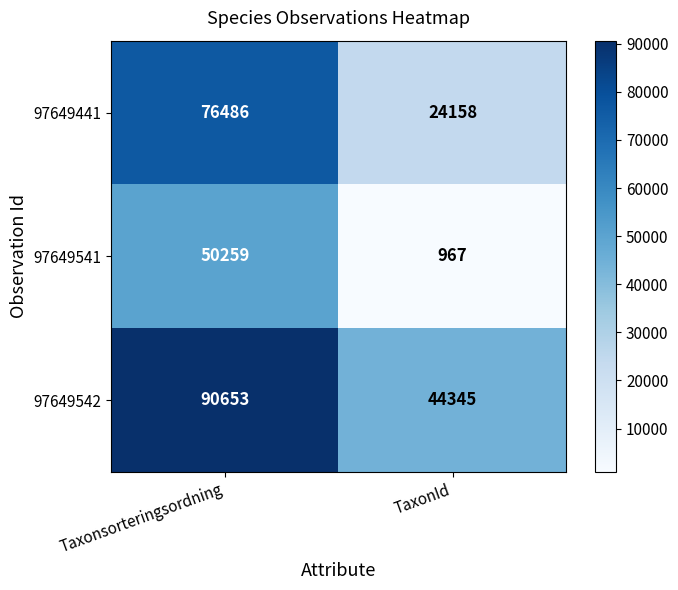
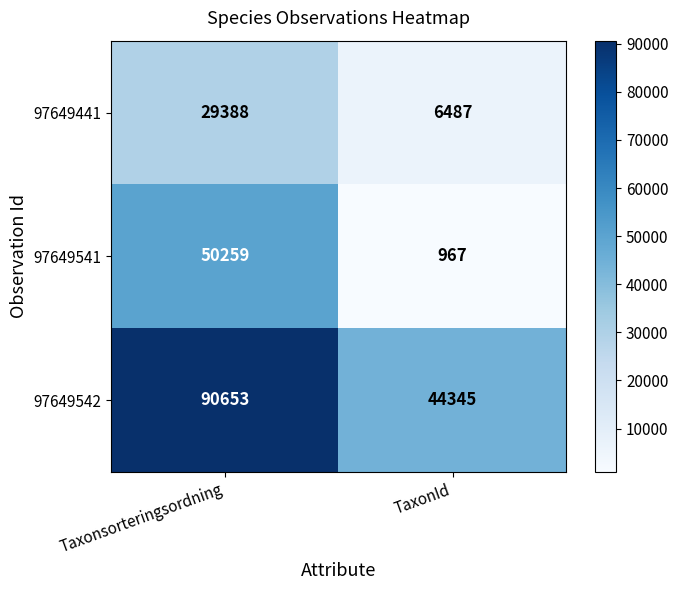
  {
    "97649441": {
-     "Taxonsorteringsordning": 76486,
-     "TaxonId": 24158
+     "Taxonsorteringsordning": 29388,
+     "TaxonId": 6487
    },
    "97649541": {
      "Taxonsorteringsordning": 50259,
      "TaxonId": 967
    },
    "97649542": {
      "Taxonsorteringsordning": 90653,
      "TaxonId": 44345
    }
  }
